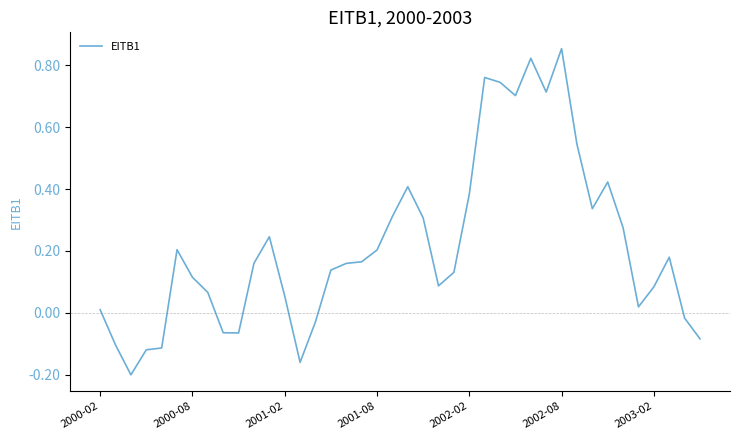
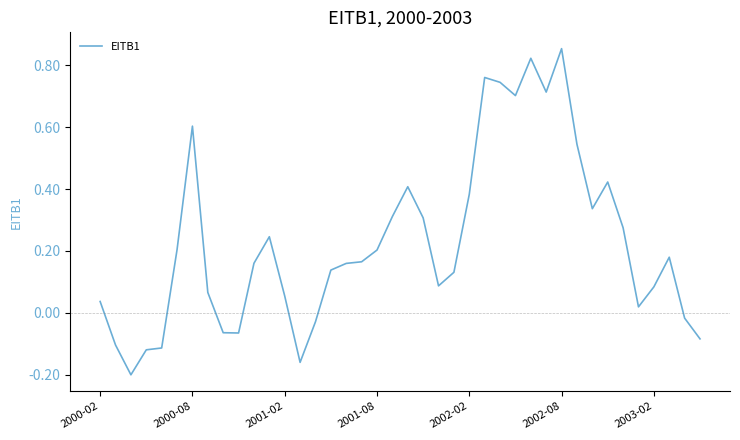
  {
-   "2000-02": 0.01,
-   "2000-08": 0.12,
+   "2000-02": 0.04,
+   "2000-08": 0.60,
    "2001-02": 0.05,
    "2001-08": 0.20,
    "2002-02": 0.38,
    "2002-08": 0.85,
    "2003-02": 0.08
  }
